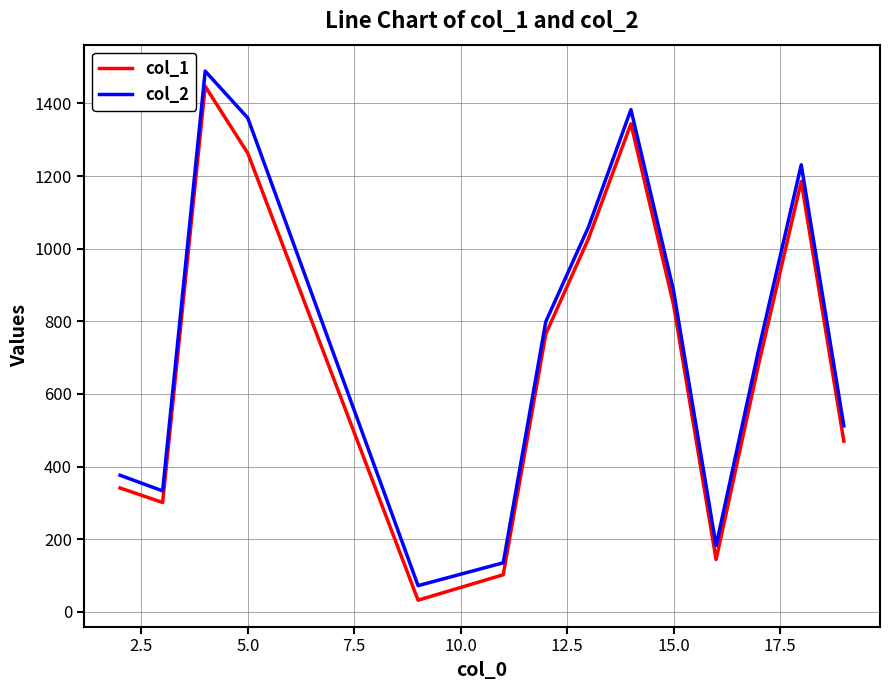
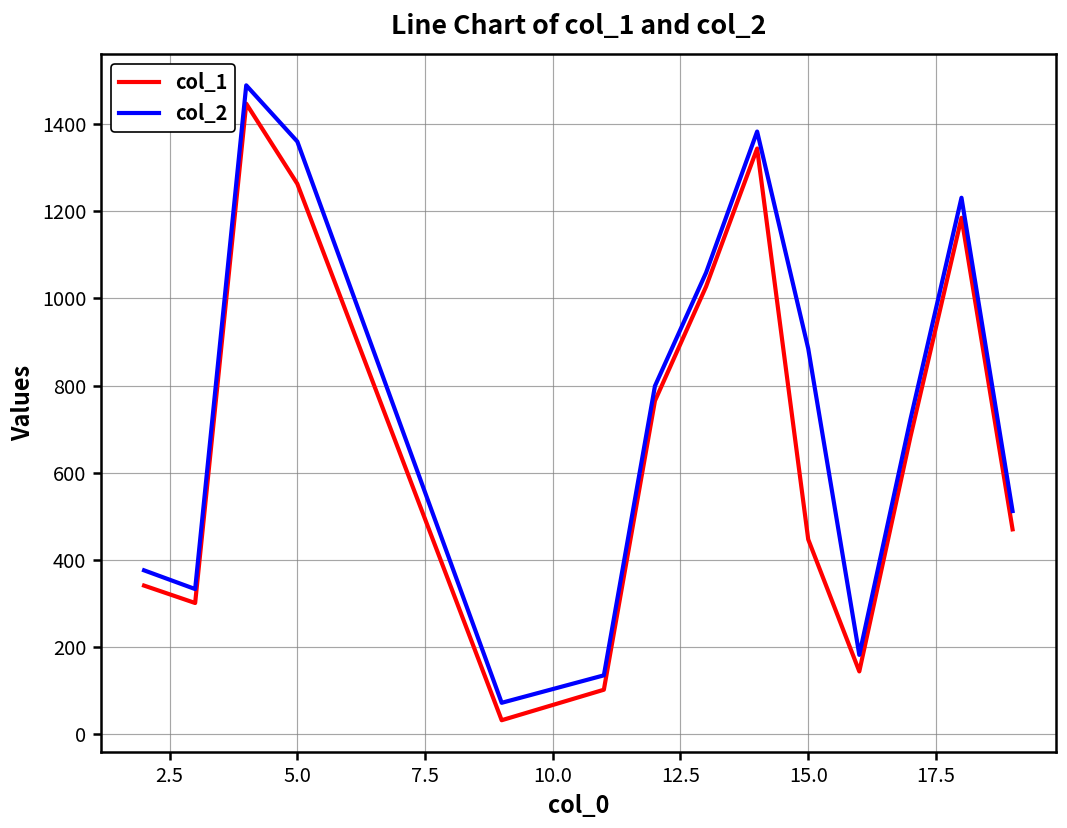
  {
    "col_1": {
      "5.0": 1260,
-     "15.0": 850
+     "15.0": 450
    },
    "col_2": {
      "5.0": 1360,
      "15.0": 890
    }
  }
